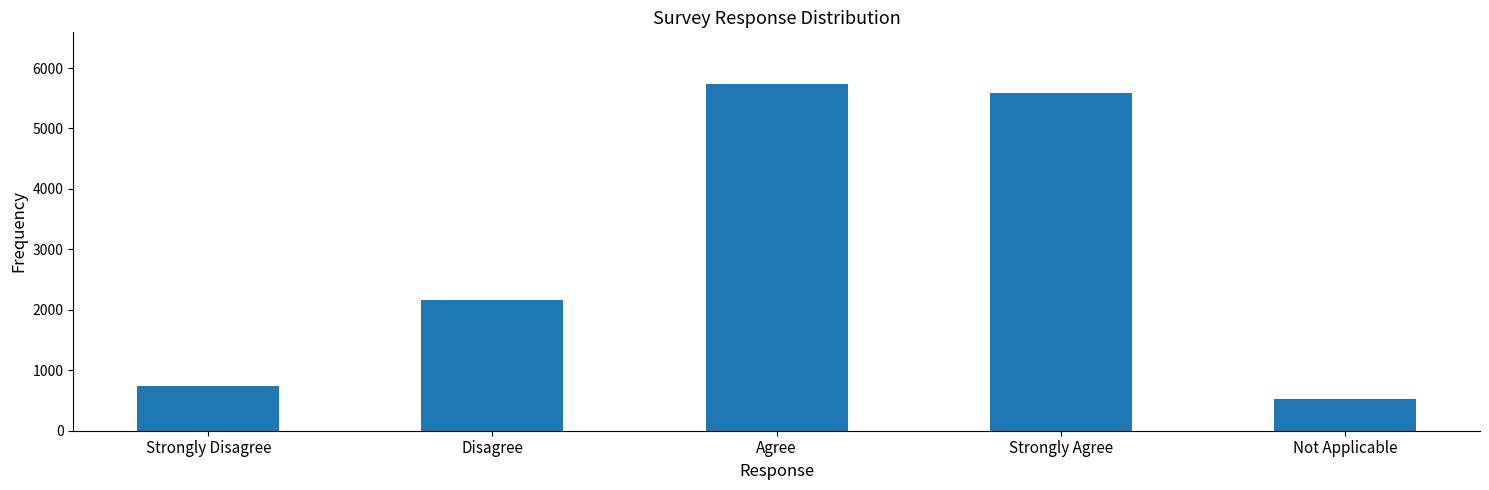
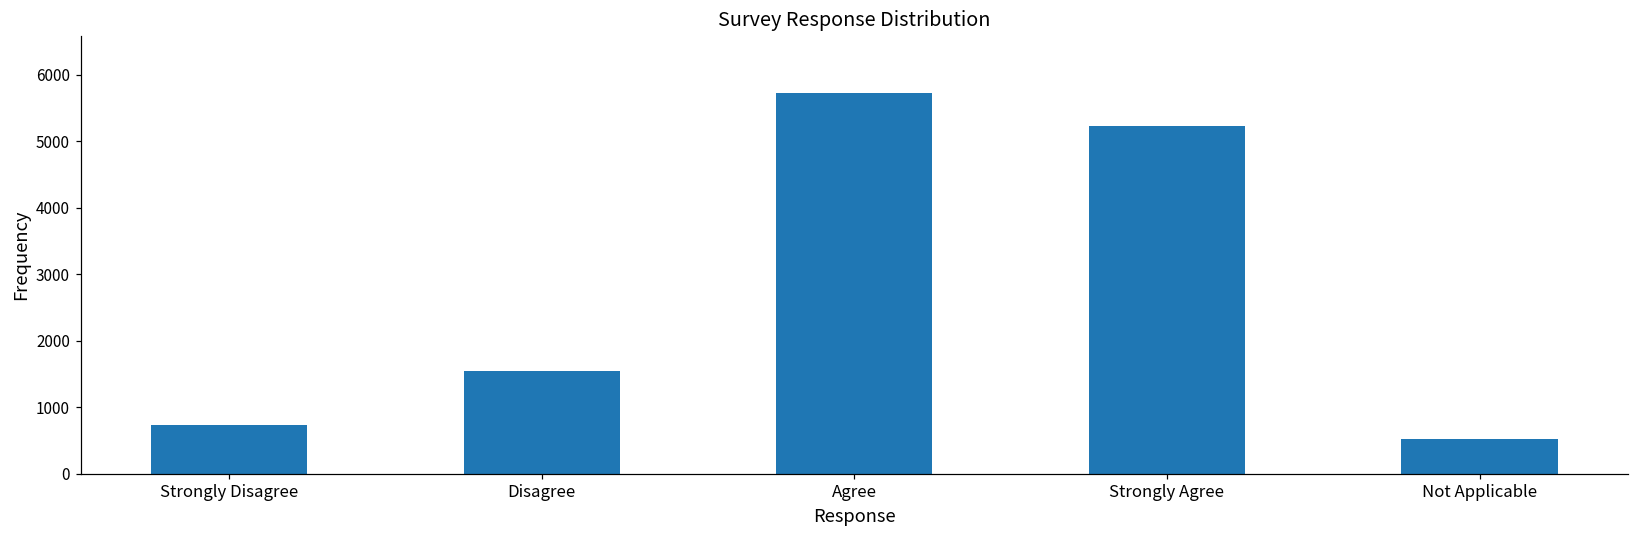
  {
    "Strongly Disagree": 700,
-   "Disagree": 2200,
+   "Disagree": 1500,
    "Agree": 5700,
-   "Strongly Agree": 5600,
+   "Strongly Agree": 5200,
    "Not Applicable": 500
  }
